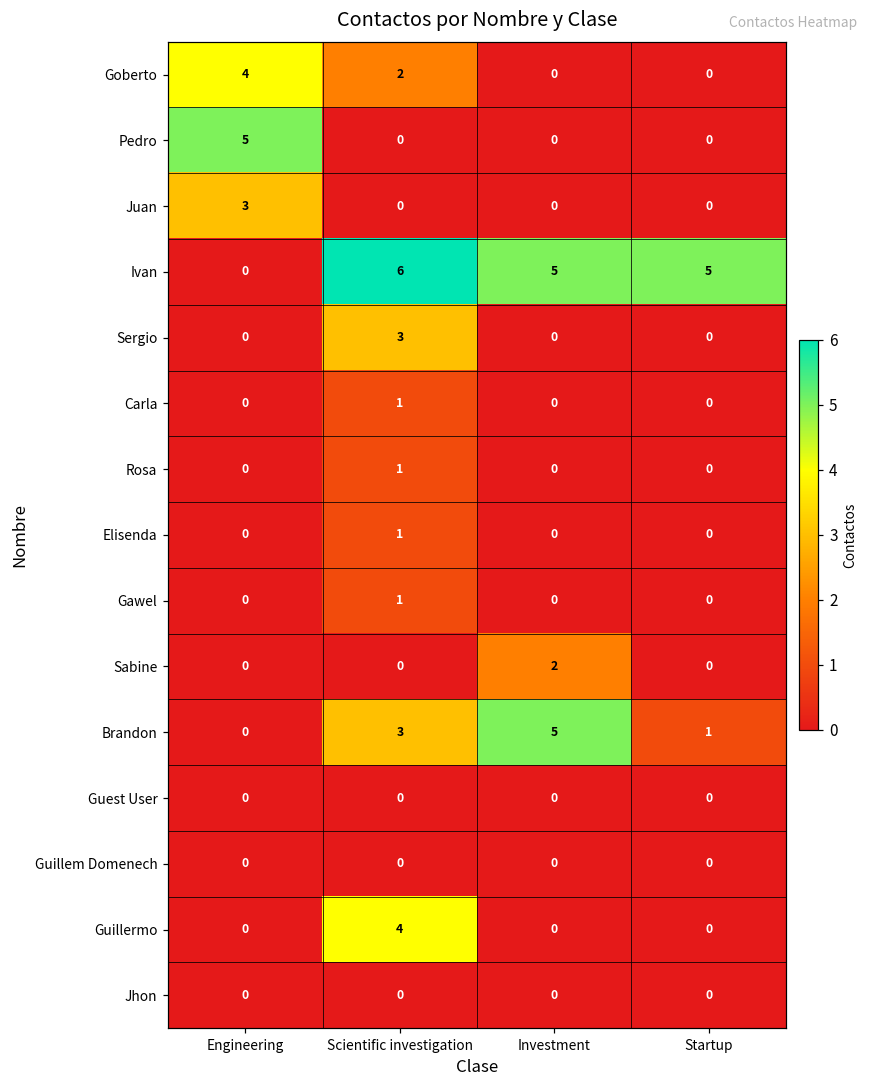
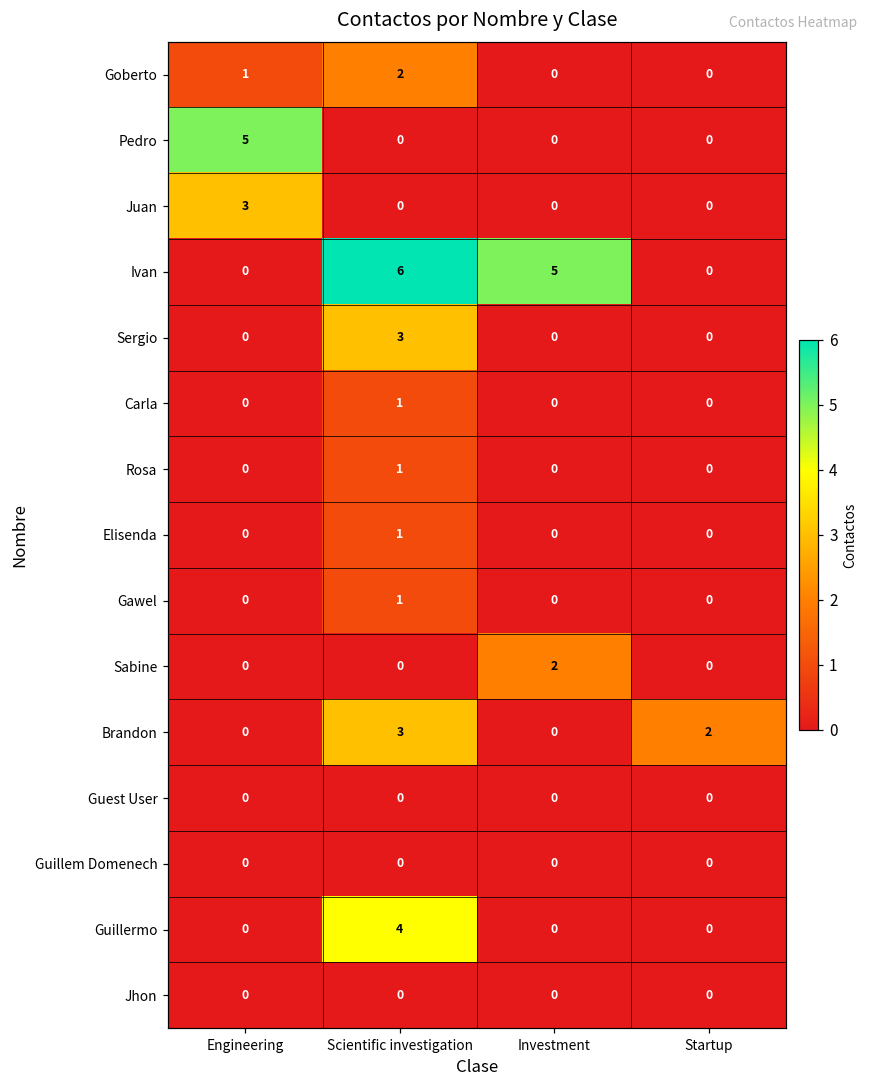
  {
    "Goberto": {
-     "Engineering": 4,
+     "Engineering": 1,
      "Scientific investigation": 2,
      "Investment": 0,
      "Startup": 0
    },
    "Pedro": {
      "Engineering": 5,
      "Scientific investigation": 0,
      "Investment": 0,
      "Startup": 0
    },
    "Juan": {
      "Engineering": 3,
      "Scientific investigation": 0,
      "Investment": 0,
      "Startup": 0
    },
    "Ivan": {
      "Engineering": 0,
      "Scientific investigation": 6,
      "Investment": 5,
-     "Startup": 5
+     "Startup": 0
    },
    "Sergio": {
      "Engineering": 0,
      "Scientific investigation": 3,
      "Investment": 0,
      "Startup": 0
    },
    "Carla": {
      "Engineering": 0,
      "Scientific investigation": 1,
      "Investment": 0,
      "Startup": 0
    },
    "Rosa": {
      "Engineering": 0,
      "Scientific investigation": 1,
      "Investment": 0,
      "Startup": 0
    },
    "Elisenda": {
      "Engineering": 0,
      "Scientific investigation": 1,
      "Investment": 0,
      "Startup": 0
    },
    "Gawel": {
      "Engineering": 0,
      "Scientific investigation": 1,
      "Investment": 0,
      "Startup": 0
    },
    "Sabine": {
      "Engineering": 0,
      "Scientific investigation": 0,
      "Investment": 2,
      "Startup": 0
    },
    "Brandon": {
      "Engineering": 0,
      "Scientific investigation": 3,
-     "Investment": 5,
-     "Startup": 1
+     "Investment": 0,
+     "Startup": 2
    },
    "Guest User": {
      "Engineering": 0,
      "Scientific investigation": 0,
      "Investment": 0,
      "Startup": 0
    },
    "Guillem Domenech": {
      "Engineering": 0,
      "Scientific investigation": 0,
      "Investment": 0,
      "Startup": 0
    },
    "Guillermo": {
      "Engineering": 0,
      "Scientific investigation": 4,
      "Investment": 0,
      "Startup": 0
    },
    "Jhon": {
      "Engineering": 0,
      "Scientific investigation": 0,
      "Investment": 0,
      "Startup": 0
    }
  }
